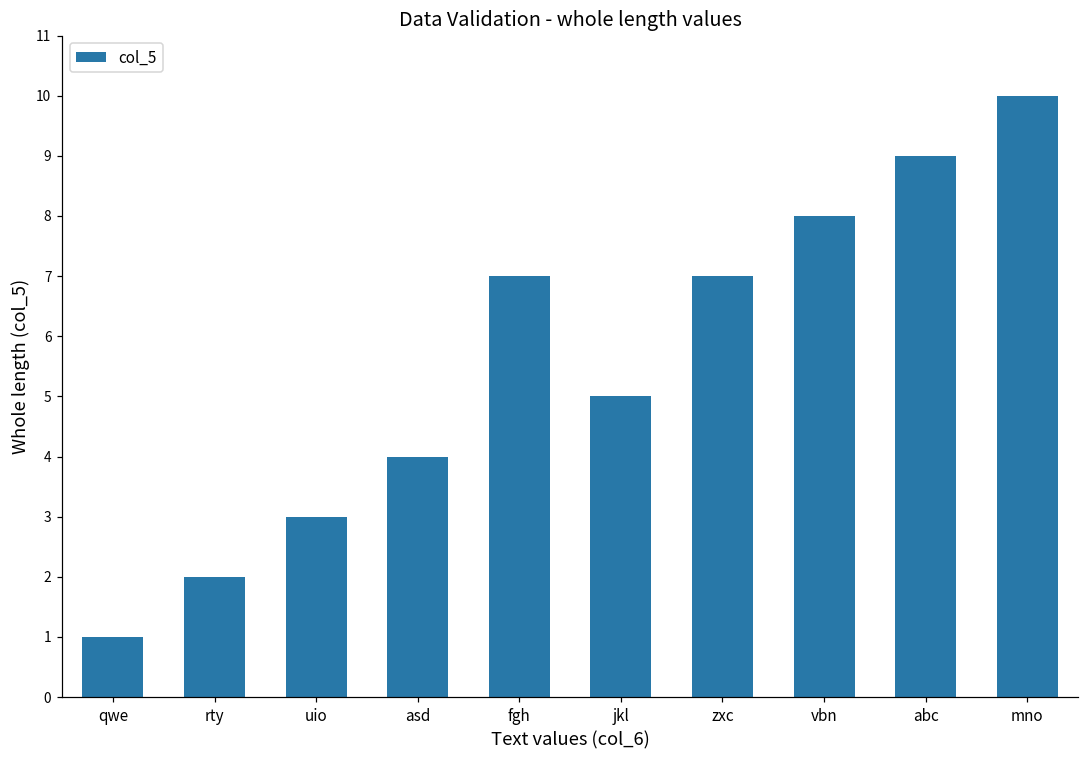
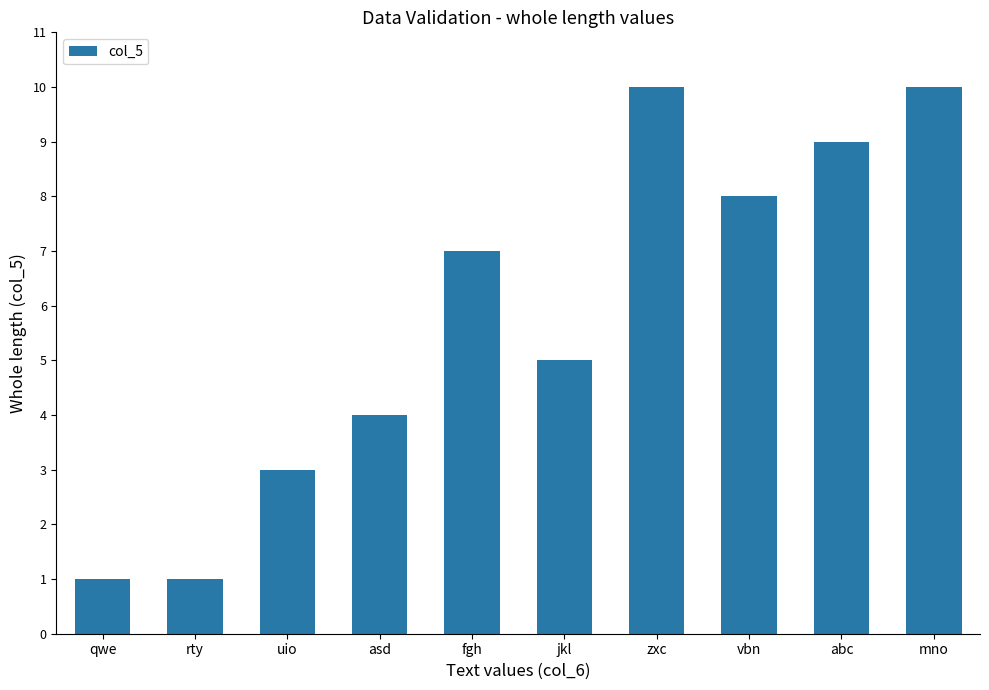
  {
    "qwe": 1,
-   "rty": 2,
+   "rty": 1,
    "uio": 3,
    "asd": 4,
    "fgh": 7,
    "jkl": 5,
-   "zxc": 7,
+   "zxc": 10,
    "vbn": 8,
    "abc": 9,
    "mno": 10
  }
